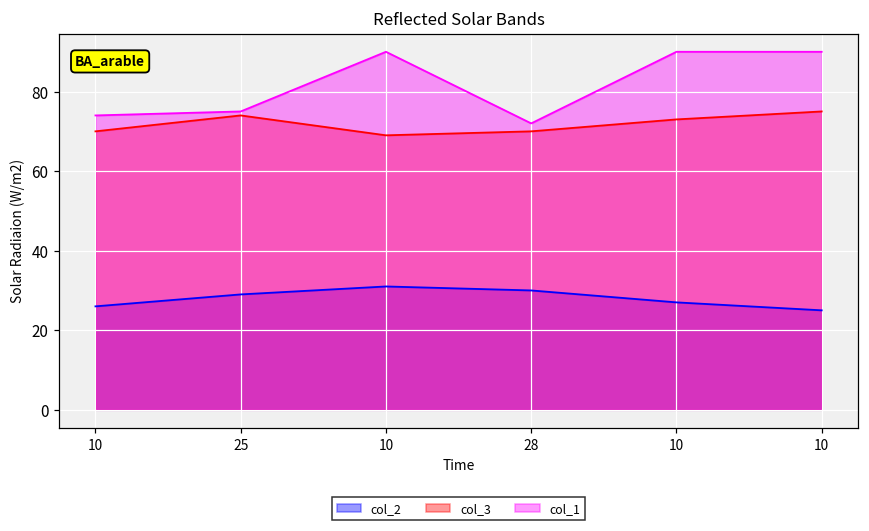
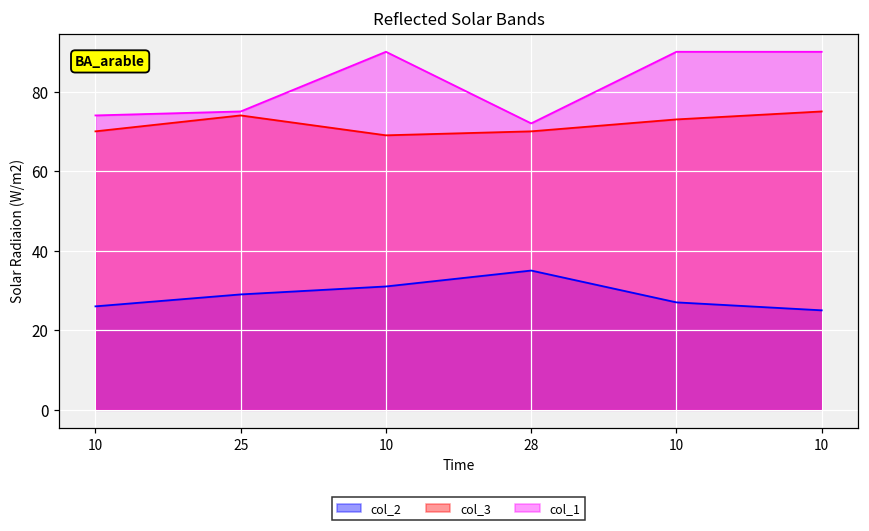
  {
    "col_2": {
      "25": 29,
-     "28": 30
+     "28": 35
    },
    "col_3": {
      "25": 74,
      "28": 70
    },
    "col_1": {
      "25": 75,
      "28": 72
    }
  }
